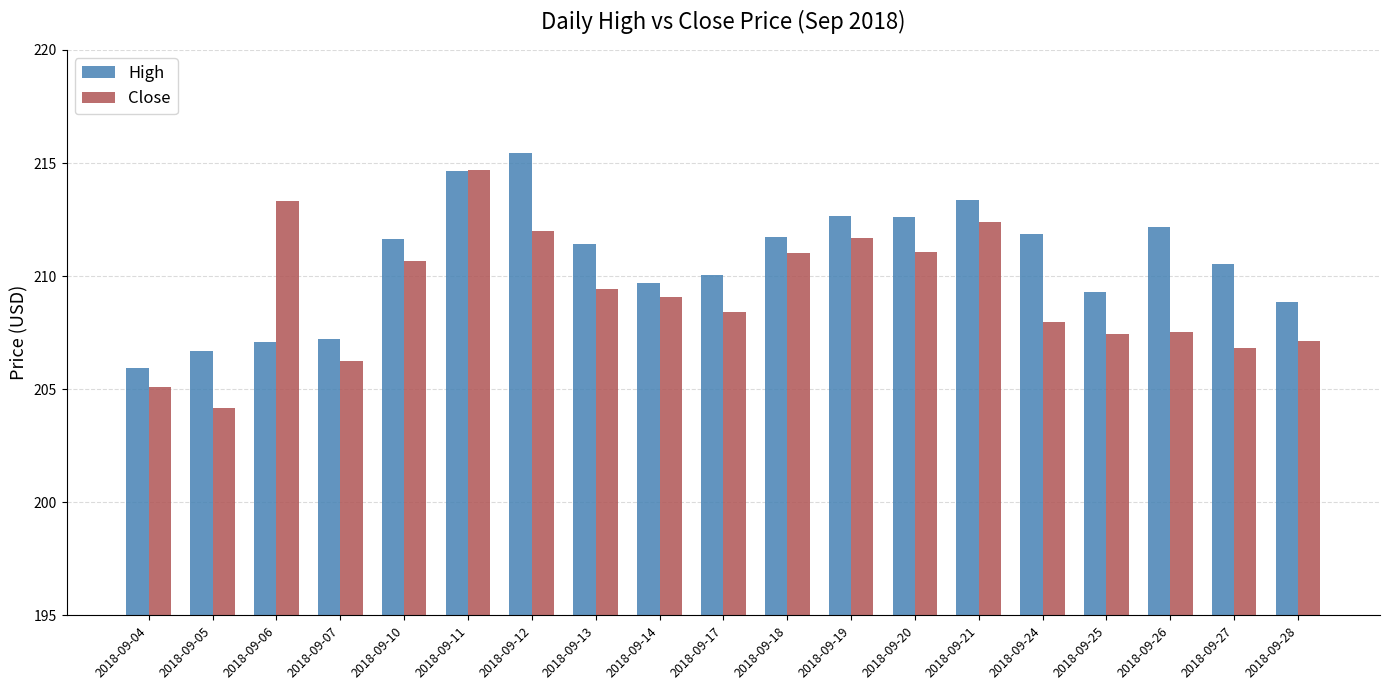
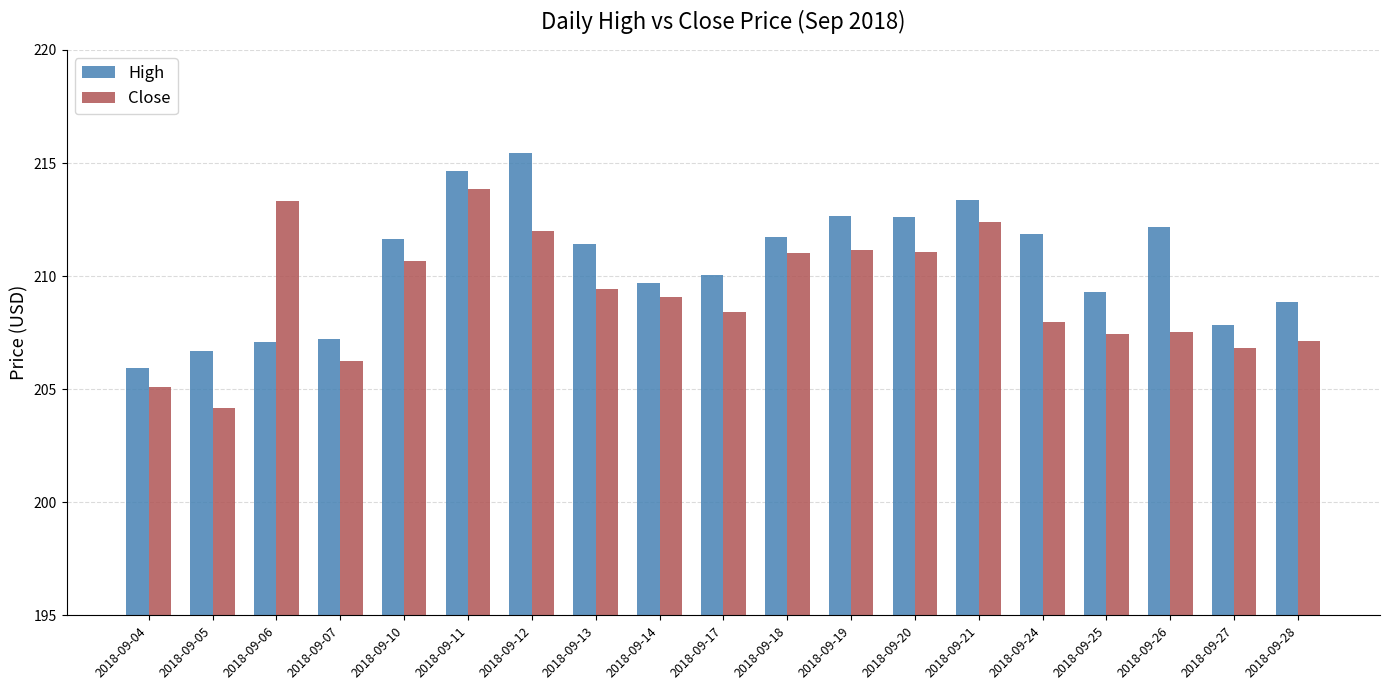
  {
    "High": {
      "2018-09-04": 205.9,
      "2018-09-05": 206.7,
      "2018-09-06": 207.1,
      "2018-09-07": 207.2,
      "2018-09-10": 211.6,
      "2018-09-11": 214.7,
      "2018-09-12": 215.4,
      "2018-09-13": 211.4,
      "2018-09-14": 209.7,
      "2018-09-17": 210.0,
      "2018-09-18": 211.7,
      "2018-09-19": 212.7,
      "2018-09-20": 212.6,
      "2018-09-21": 213.4,
      "2018-09-24": 211.8,
      "2018-09-25": 209.3,
      "2018-09-26": 212.2,
-     "2018-09-27": 210.5,
+     "2018-09-27": 207.8,
      "2018-09-28": 208.9
    },
    "Close": {
      "2018-09-04": 205.1,
      "2018-09-05": 204.2,
      "2018-09-06": 213.3,
      "2018-09-07": 206.2,
      "2018-09-10": 210.7,
-     "2018-09-11": 214.7,
+     "2018-09-11": 213.9,
      "2018-09-12": 212.0,
      "2018-09-13": 209.5,
      "2018-09-14": 209.1,
      "2018-09-17": 208.4,
      "2018-09-18": 211.0,
-     "2018-09-19": 211.7,
+     "2018-09-19": 211.1,
      "2018-09-20": 211.1,
      "2018-09-21": 212.4,
      "2018-09-24": 208.0,
      "2018-09-25": 207.5,
      "2018-09-26": 207.5,
      "2018-09-27": 206.8,
      "2018-09-28": 207.2
    }
  }
